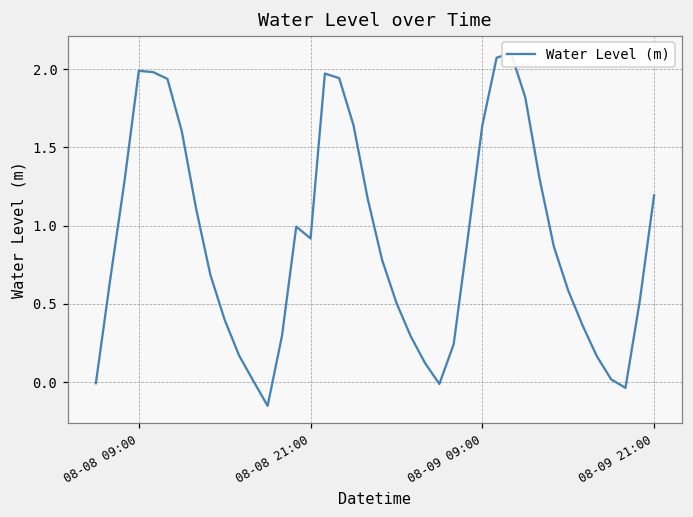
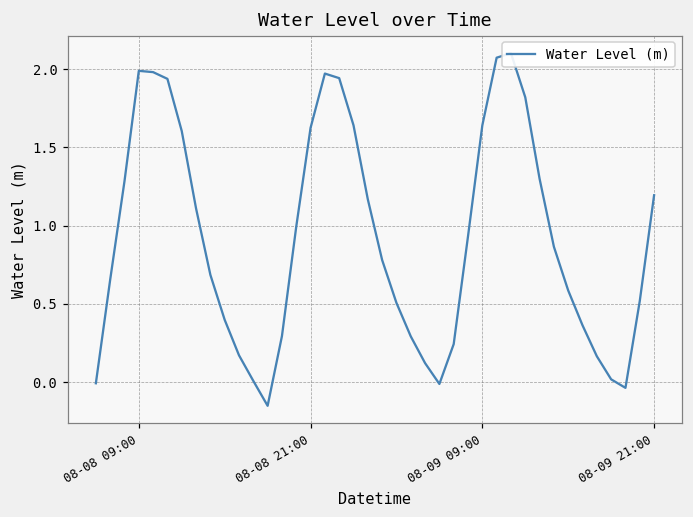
  {
    "08-08 09:00": 1.99,
-   "08-08 21:00": 0.92,
+   "08-08 21:00": 1.63,
    "08-09 09:00": 1.64,
    "08-09 21:00": 1.19
  }
